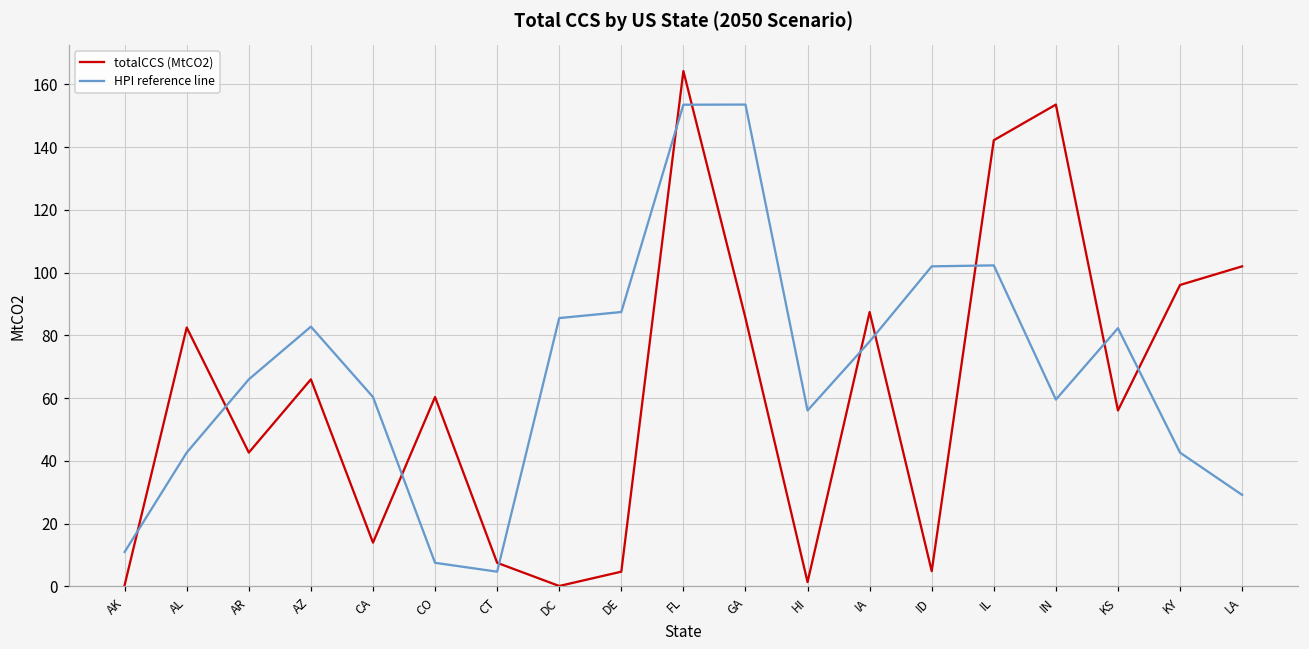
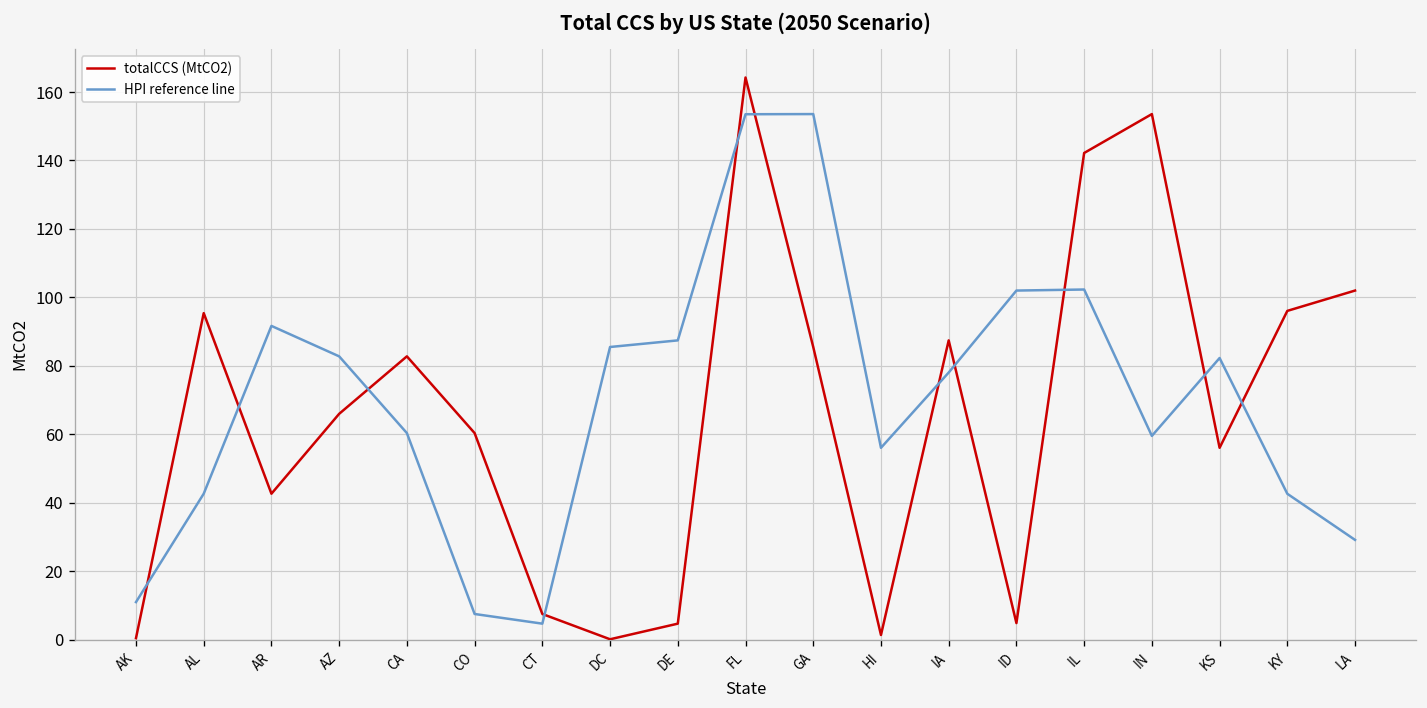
  {
    "totalCCS (MtCO2)": {
      "AK": 0,
-     "AL": 82,
+     "AL": 95,
      "AR": 43,
      "AZ": 66,
-     "CA": 14,
+     "CA": 83,
      "CO": 60,
      "CT": 7,
      "DC": 0,
      "DE": 5,
      "FL": 164,
      "GA": 85,
      "HI": 1,
      "IA": 87,
      "ID": 5,
      "IL": 142,
      "IN": 154,
      "KS": 56,
      "KY": 96,
      "LA": 102
    },
    "HPI reference line": {
      "AK": 11,
      "AL": 43,
-     "AR": 66,
+     "AR": 92,
      "AZ": 83,
      "CA": 60,
      "CO": 7,
      "CT": 5,
      "DC": 85,
      "DE": 87,
      "FL": 154,
      "GA": 154,
      "HI": 56,
      "IA": 78,
      "ID": 102,
      "IL": 102,
      "IN": 60,
      "KS": 82,
      "KY": 43,
      "LA": 29
    }
  }
